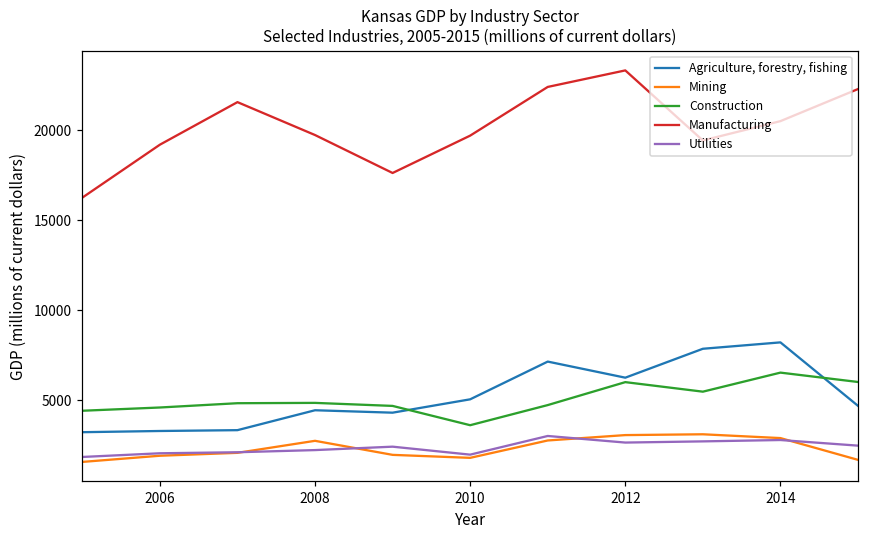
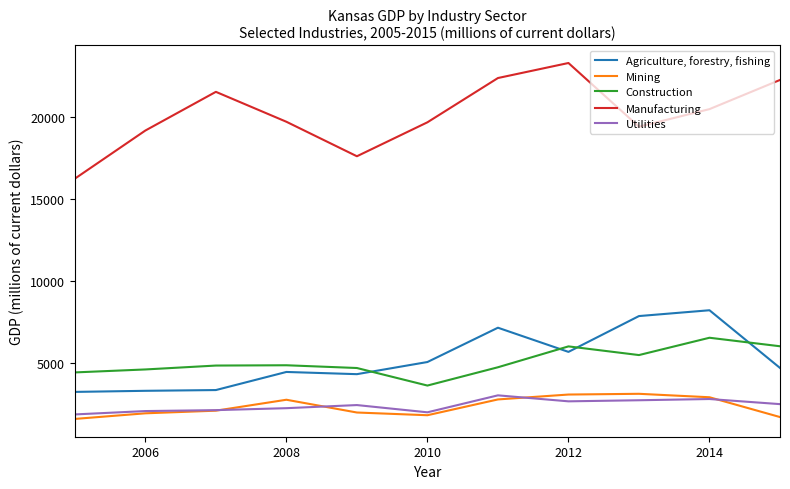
  {
    "Agriculture, forestry, fishing": {
      "2006": 3300,
      "2008": 4400,
      "2010": 5000,
-     "2012": 6200,
+     "2012": 5700,
      "2014": 8200
    },
    "Mining": {
      "2008": 2700,
      "2010": 1800,
      "2012": 3100
    },
    "Construction": {
      "2006": 4600,
      "2008": 4800,
      "2010": 3600,
      "2012": 6000,
      "2014": 6500
    },
    "Manufacturing": {
      "2006": 19200,
      "2008": 19700,
      "2010": 19700,
      "2012": 23300
    },
    "Utilities": {
      "2008": 2200,
      "2010": 2000,
      "2012": 2600
    }
  }
